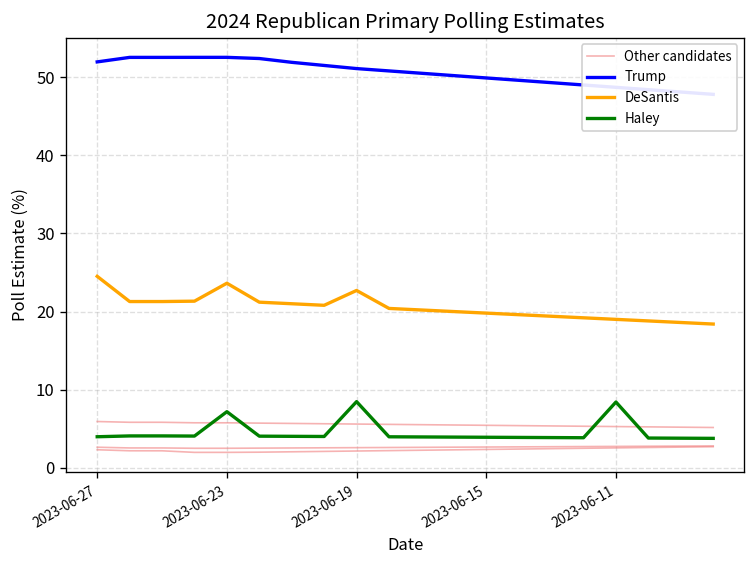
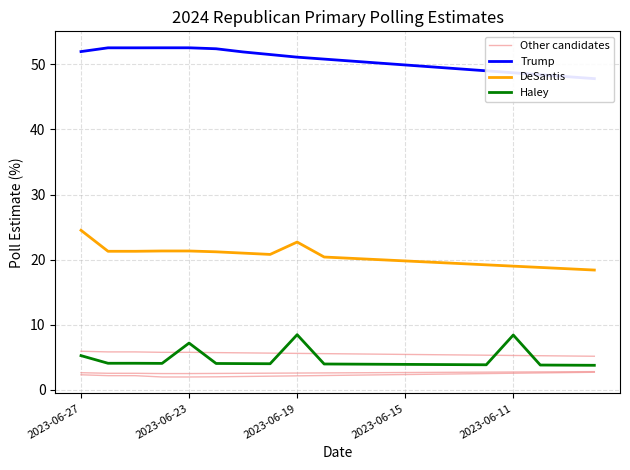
  {
    "Trump": {
      "2023-06-27": 52,
      "2023-06-23": 53,
      "2023-06-19": 51,
      "2023-06-15": 50
    },
    "DeSantis": {
      "2023-06-27": 25,
-     "2023-06-23": 24,
+     "2023-06-23": 21,
      "2023-06-19": 23,
      "2023-06-15": 20,
      "2023-06-11": 19
    },
    "Haley": {
-     "2023-06-27": 4,
+     "2023-06-27": 5,
      "2023-06-23": 7,
      "2023-06-19": 8,
      "2023-06-15": 4,
      "2023-06-11": 8
    }
  }
